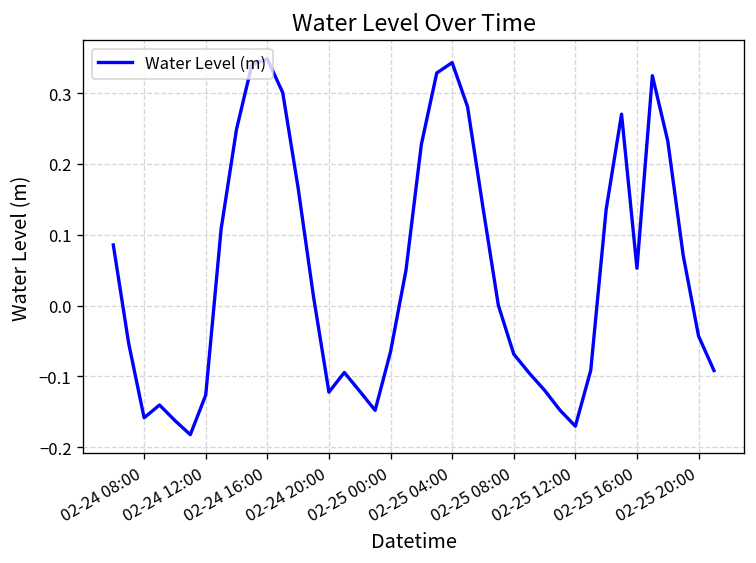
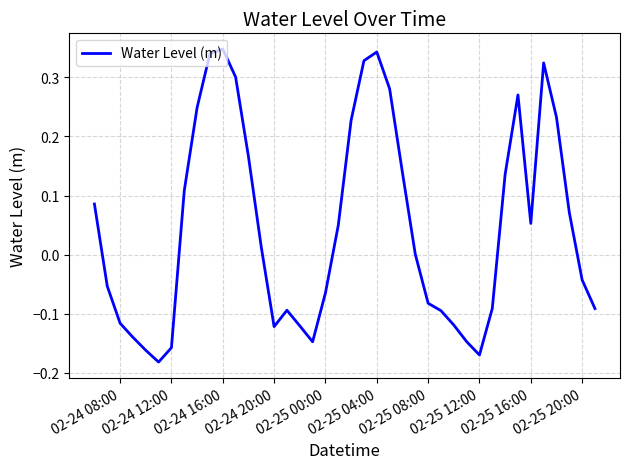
  {
-   "02-24 08:00": -0.16,
-   "02-24 12:00": -0.13,
+   "02-24 08:00": -0.12,
+   "02-24 12:00": -0.16,
    "02-24 20:00": -0.12,
    "02-25 00:00": -0.07,
    "02-25 04:00": 0.34,
-   "02-25 08:00": -0.07,
+   "02-25 08:00": -0.08,
    "02-25 12:00": -0.17,
    "02-25 16:00": 0.05,
    "02-25 20:00": -0.04
  }
